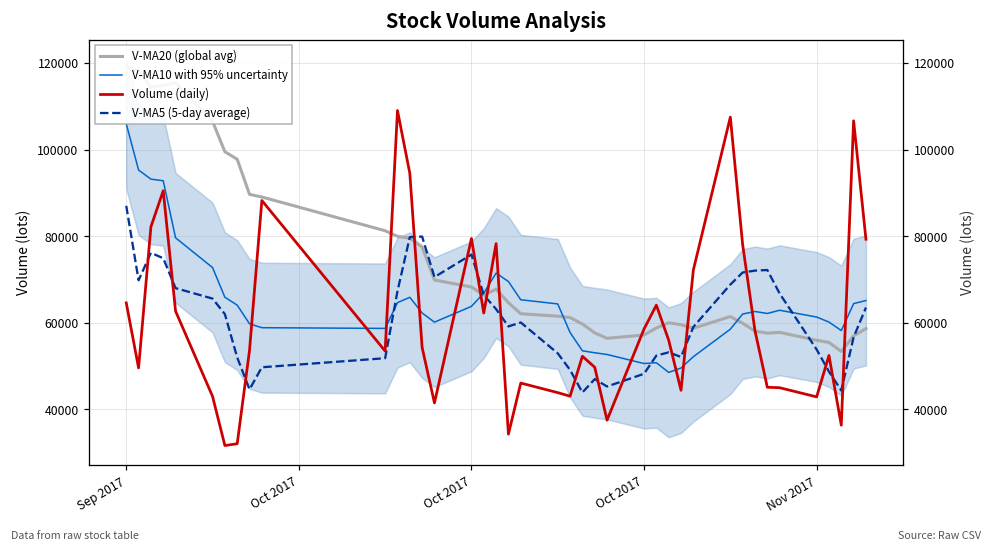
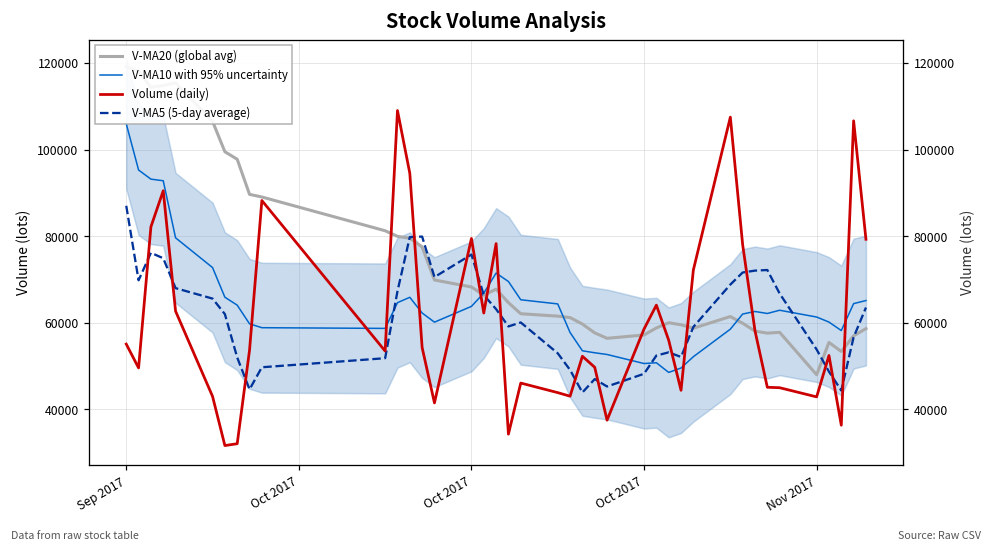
  {
    "V-MA20 (global avg)": {
-     "Nov 2017": 56000
+     "Nov 2017": 48000
    },
    "V-MA10 with 95% uncertainty": {
      "Sep 2017": 106000,
      "Nov 2017": 61000
    },
    "Volume (daily)": {
-     "Sep 2017": 65000,
+     "Sep 2017": 55000,
      "Nov 2017": 43000
    },
    "V-MA5 (5-day average)": {
      "Sep 2017": 87000,
      "Nov 2017": 54000
    }
  }
